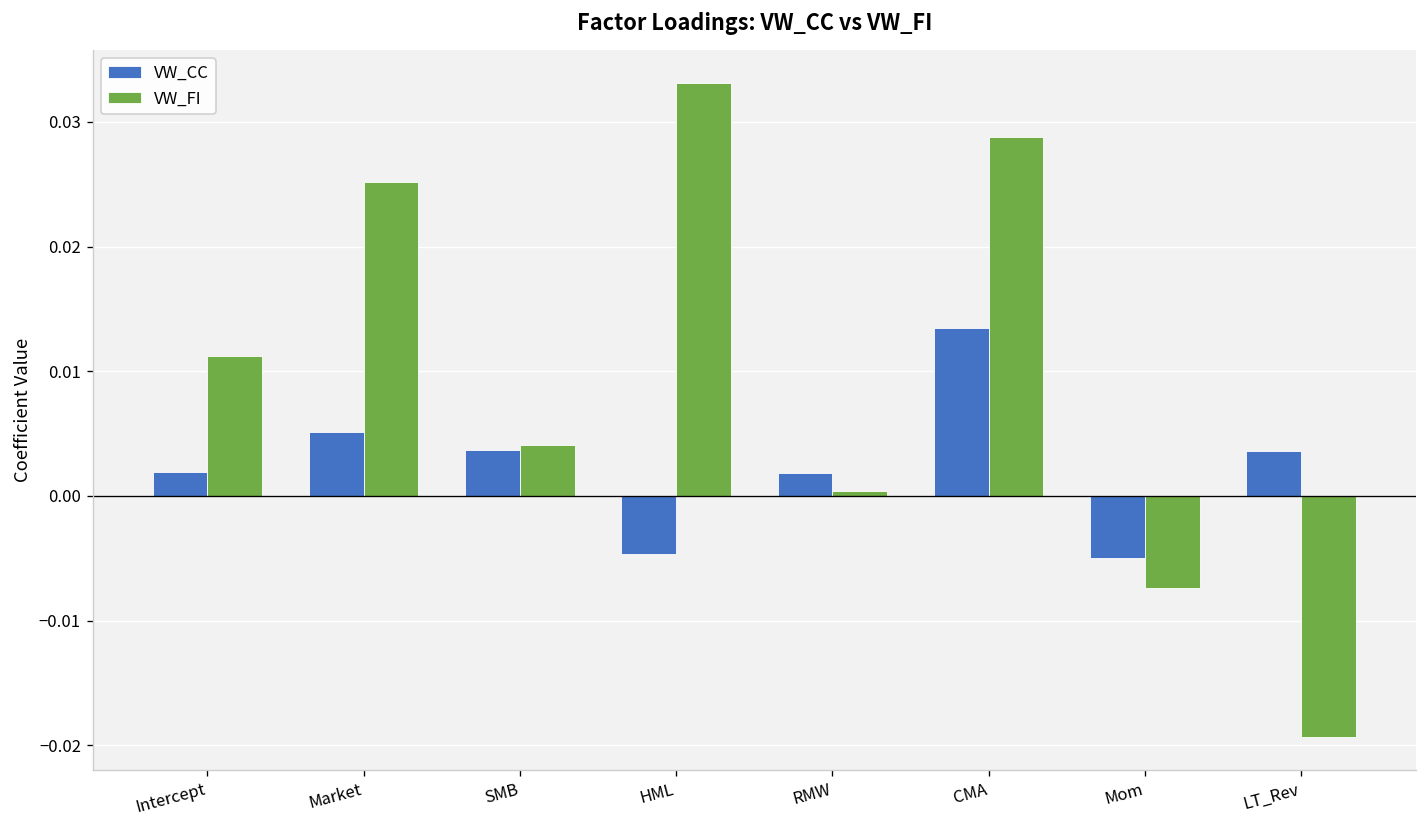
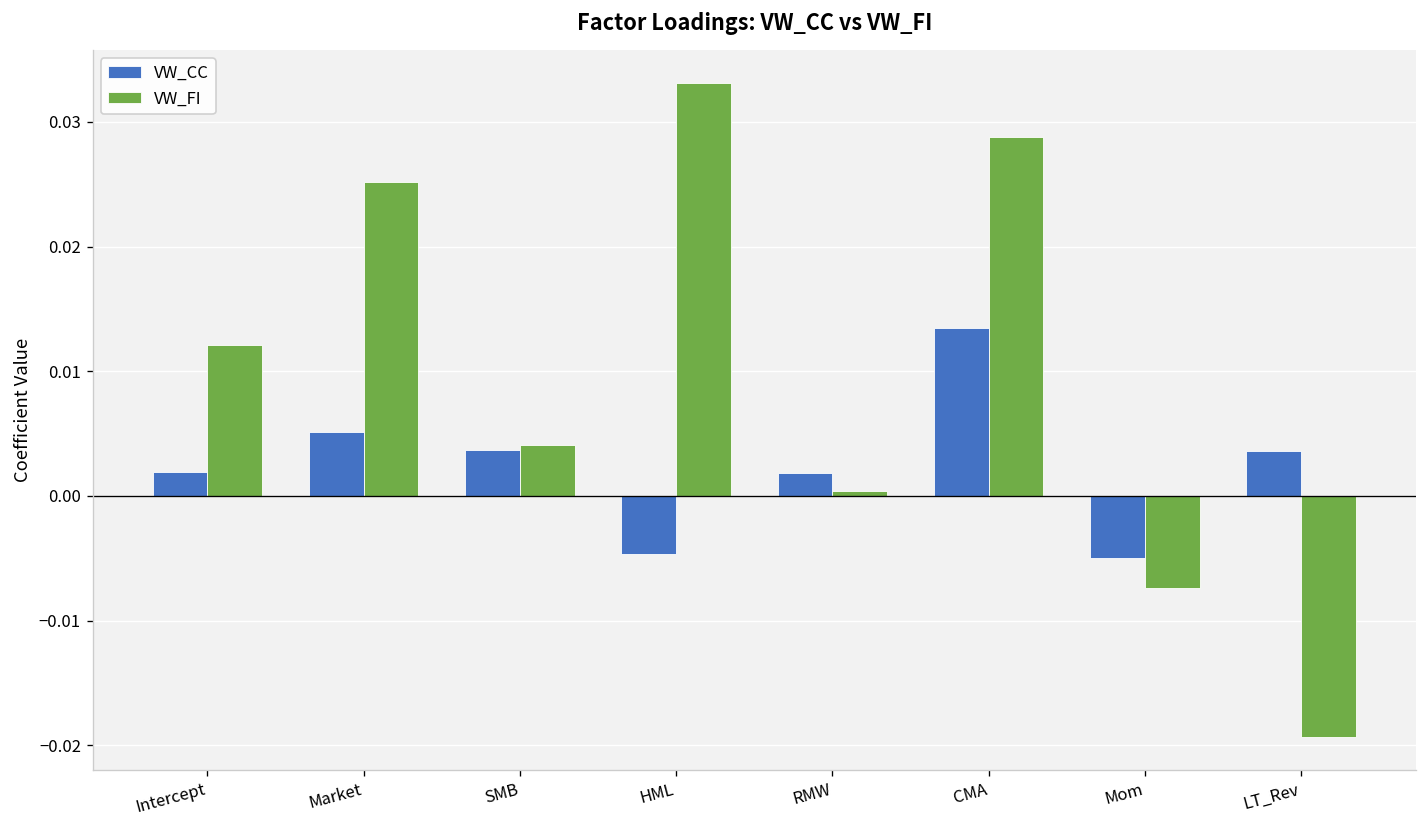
  {
    "VW_CC": {
      "Intercept": 0.0019,
      "Market": 0.0052,
      "SMB": 0.0037,
      "HML": -0.0046,
      "RMW": 0.0018,
      "CMA": 0.0135,
      "Mom": -0.0050,
      "LT_Rev": 0.0036
    },
    "VW_FI": {
-     "Intercept": 0.0112,
+     "Intercept": 0.0121,
      "Market": 0.0252,
      "SMB": 0.0041,
      "HML": 0.0331,
      "RMW": 0.0004,
      "CMA": 0.0288,
      "Mom": -0.0074,
      "LT_Rev": -0.0193
    }
  }
